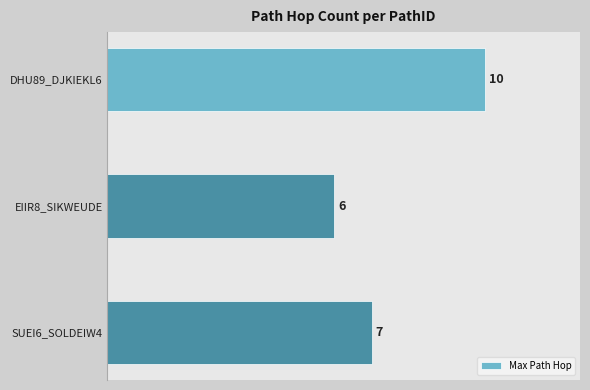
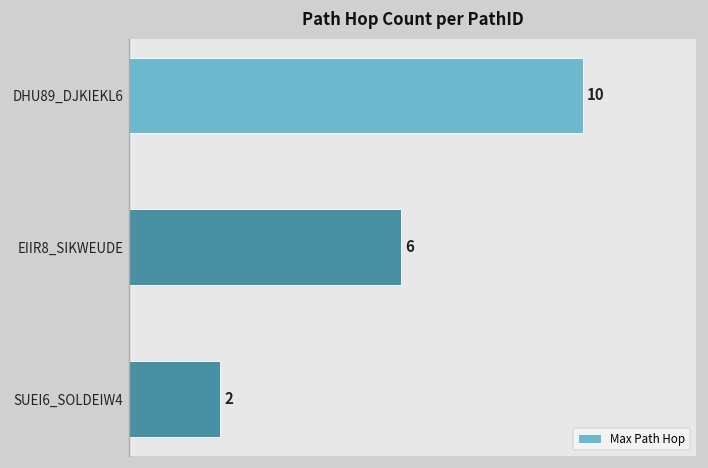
  {
    "DHU89_DJKIEKL6": 10,
    "EIIR8_SIKWEUDE": 6,
-   "SUEI6_SOLDEIW4": 7
+   "SUEI6_SOLDEIW4": 2
  }
